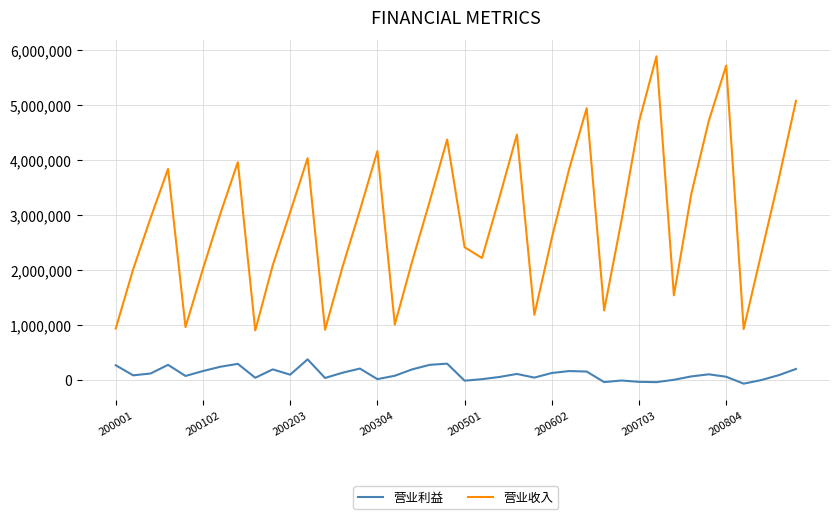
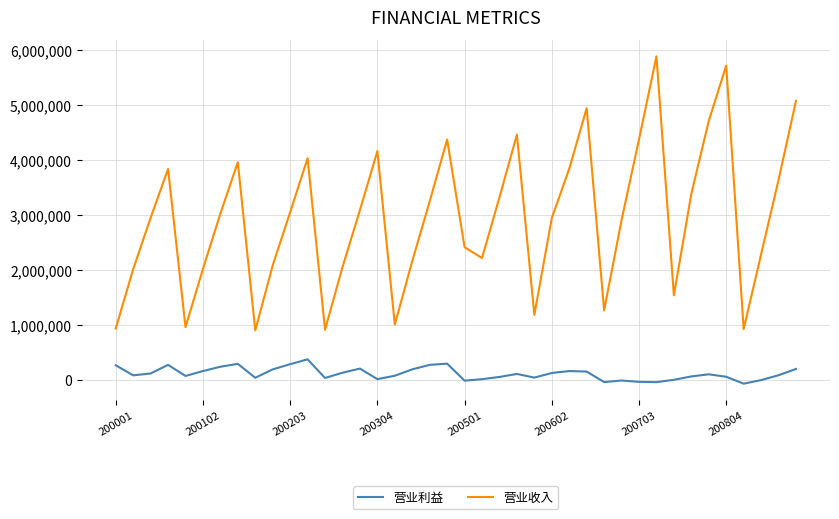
  {
    "营业利益": {
      "200001": "300,000",
      "200102": "200,000",
-     "200203": "100,000",
+     "200203": "300,000",
      "200304": "0",
      "200501": "0",
      "200602": "100,000",
      "200703": "0",
      "200804": "100,000"
    },
    "营业收入": {
      "200001": "900,000",
      "200102": "2,000,000",
      "200203": "3,100,000",
      "200304": "4,200,000",
      "200501": "2,400,000",
-     "200602": "2,600,000",
-     "200703": "4,700,000",
+     "200602": "2,900,000",
+     "200703": "4,400,000",
      "200804": "5,700,000"
    }
  }
